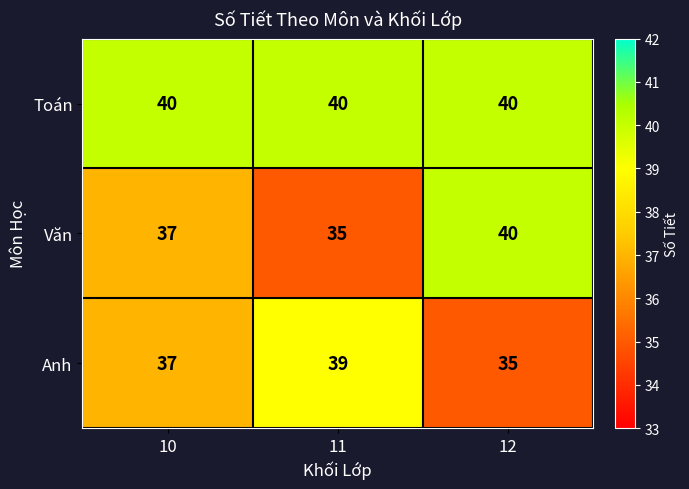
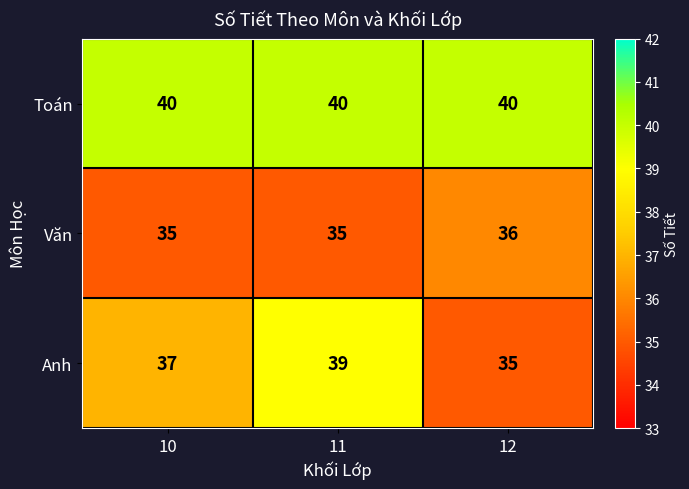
  {
    "Toán": {
      "10": 40,
      "11": 40,
      "12": 40
    },
    "Văn": {
-     "10": 37,
+     "10": 35,
      "11": 35,
-     "12": 40
+     "12": 36
    },
    "Anh": {
      "10": 37,
      "11": 39,
      "12": 35
    }
  }
